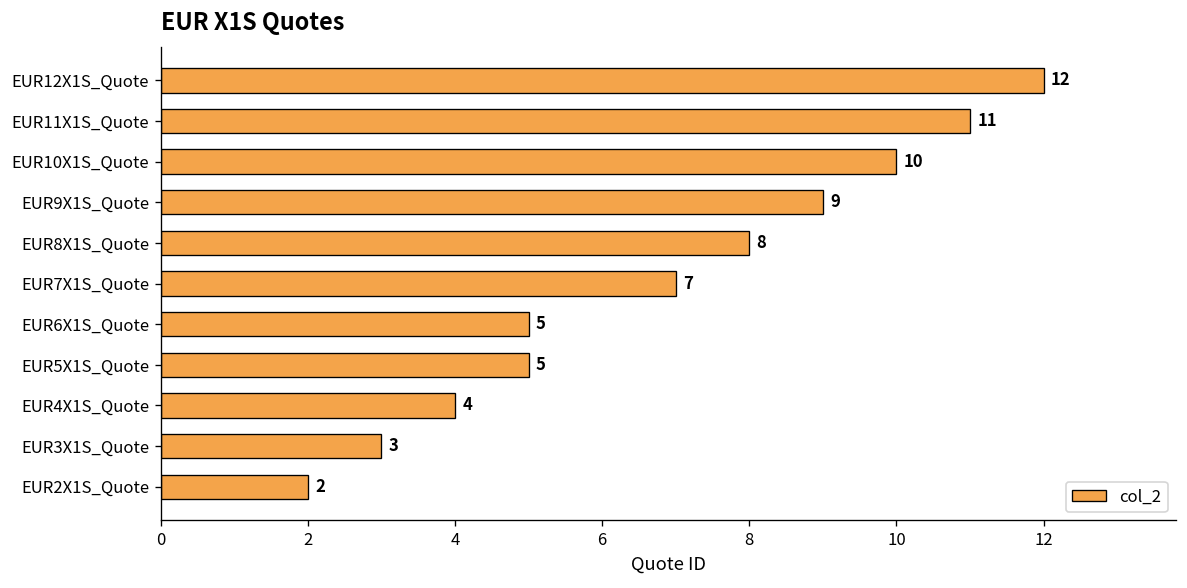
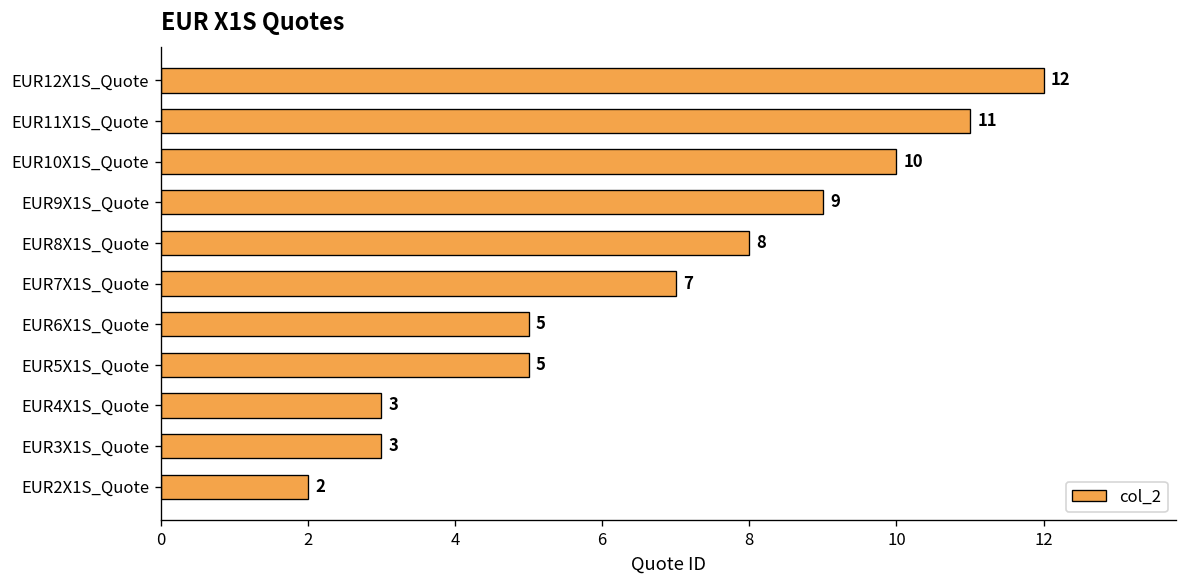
  {
    "EUR12X1S_Quote": 12,
    "EUR11X1S_Quote": 11,
    "EUR10X1S_Quote": 10,
    "EUR9X1S_Quote": 9,
    "EUR8X1S_Quote": 8,
    "EUR7X1S_Quote": 7,
    "EUR6X1S_Quote": 5,
    "EUR5X1S_Quote": 5,
-   "EUR4X1S_Quote": 4,
+   "EUR4X1S_Quote": 3,
    "EUR3X1S_Quote": 3,
    "EUR2X1S_Quote": 2
  }
